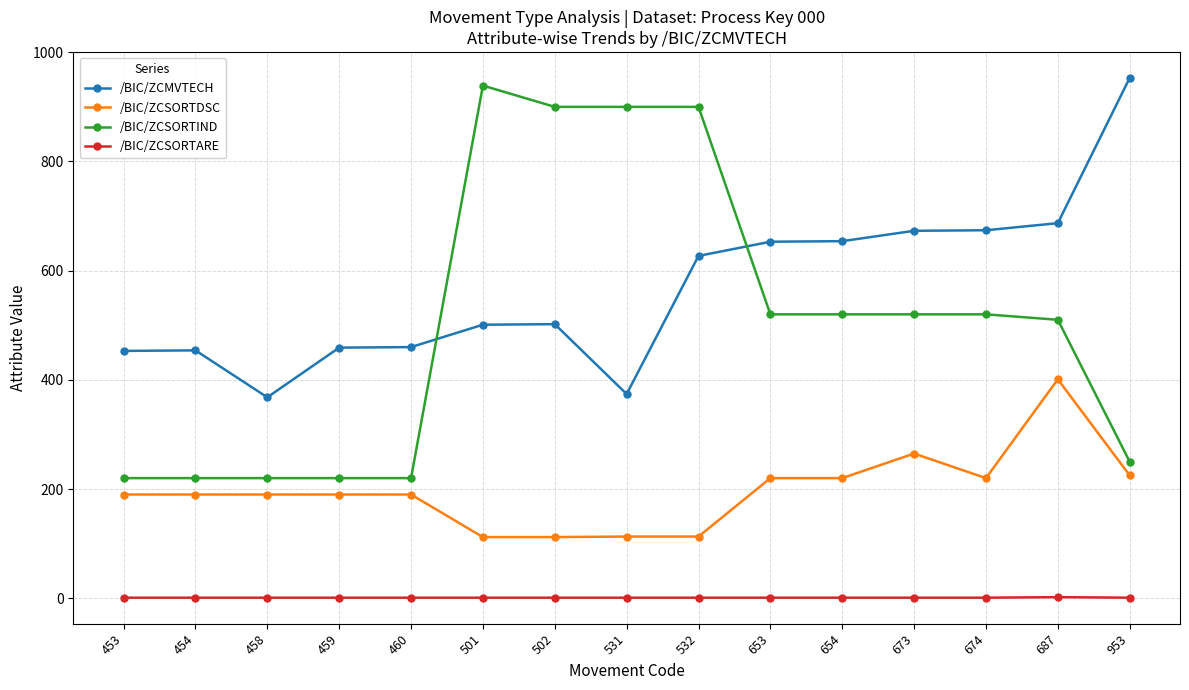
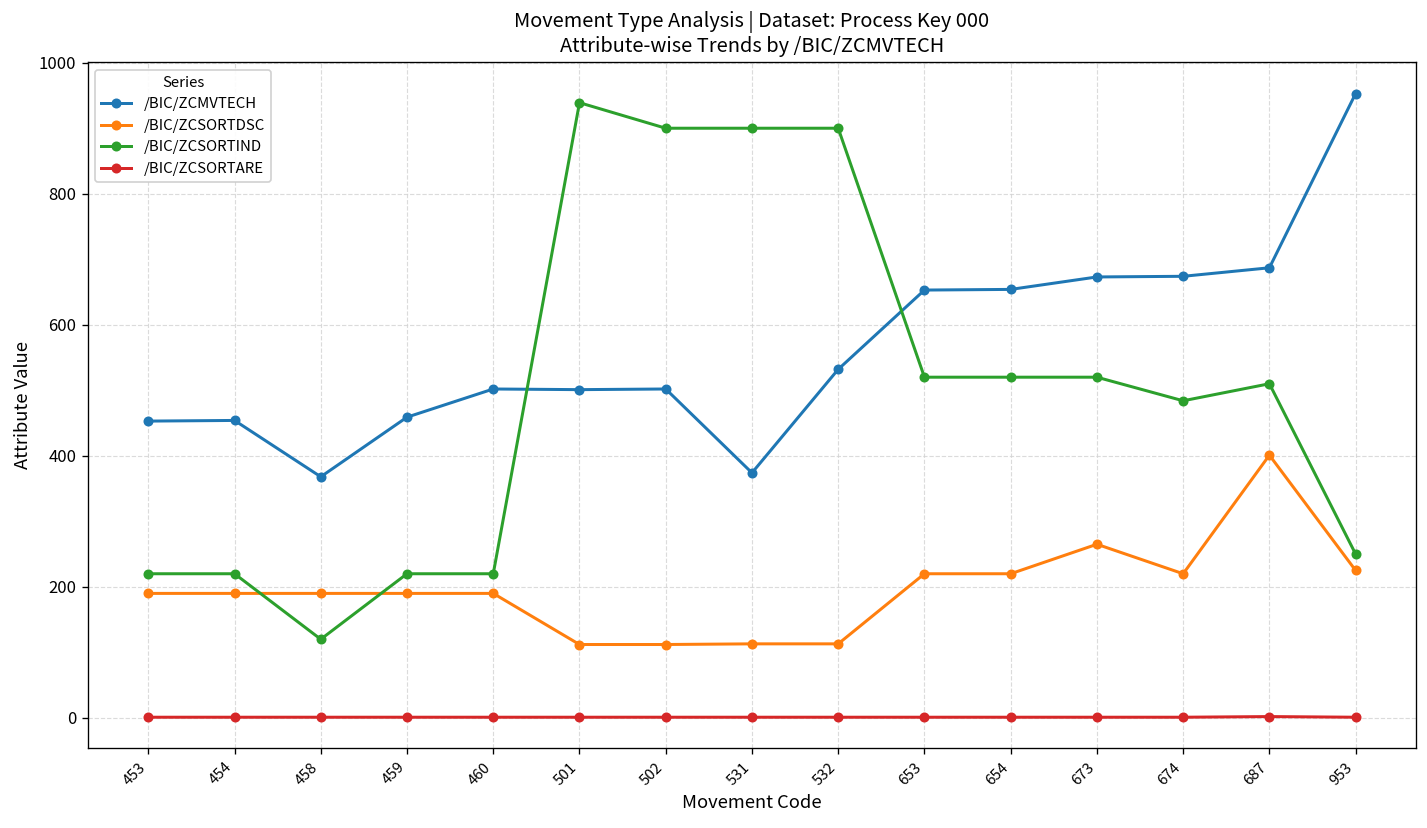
  {
    "/BIC/ZCMVTECH": {
      "453": 450,
      "454": 450,
      "458": 370,
      "459": 460,
-     "460": 460,
+     "460": 500,
      "501": 500,
      "502": 500,
      "531": 370,
-     "532": 630,
+     "532": 530,
      "653": 650,
      "654": 650,
      "673": 670,
      "674": 670,
      "687": 690,
      "953": 950
    },
    "/BIC/ZCSORTDSC": {
      "453": 190,
      "454": 190,
      "458": 190,
      "459": 190,
      "460": 190,
      "501": 110,
      "502": 110,
      "531": 110,
      "532": 110,
      "653": 220,
      "654": 220,
      "673": 270,
      "674": 220,
      "687": 400,
      "953": 230
    },
    "/BIC/ZCSORTIND": {
      "453": 220,
      "454": 220,
-     "458": 220,
+     "458": 120,
      "459": 220,
      "460": 220,
      "501": 940,
      "502": 900,
      "531": 900,
      "532": 900,
      "653": 520,
      "654": 520,
      "673": 520,
-     "674": 520,
+     "674": 480,
      "687": 510,
      "953": 250
    },
    "/BIC/ZCSORTARE": {
      "453": 0,
      "454": 0,
      "458": 0,
      "459": 0,
      "460": 0,
      "501": 0,
      "502": 0,
      "531": 0,
      "532": 0,
      "653": 0,
      "654": 0,
      "673": 0,
      "674": 0,
      "687": 0,
      "953": 0
    }
  }
